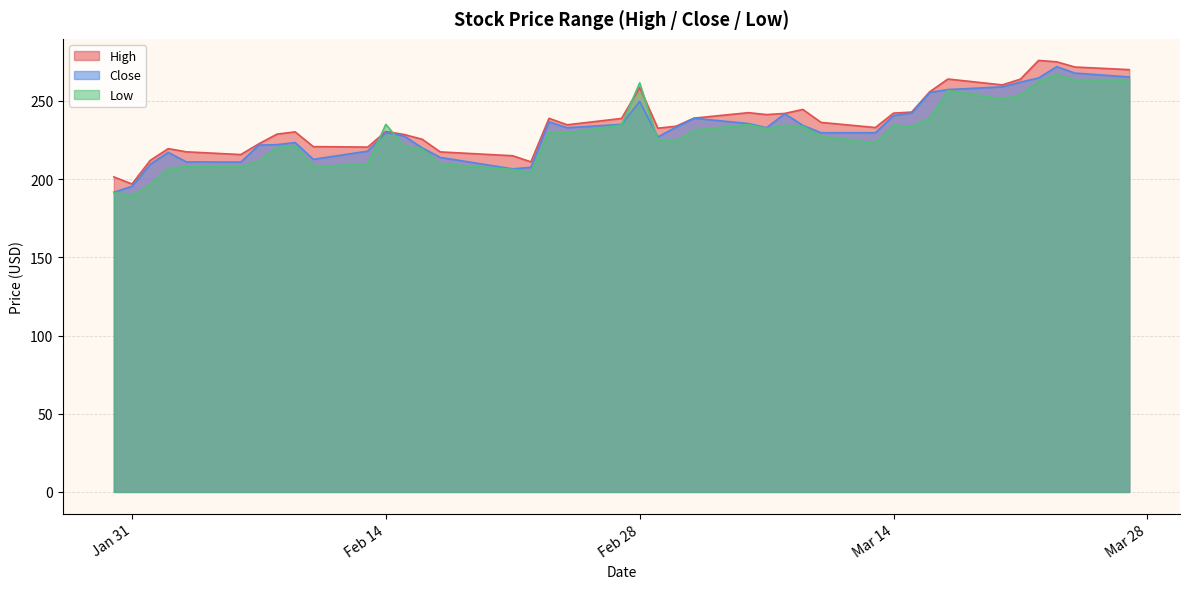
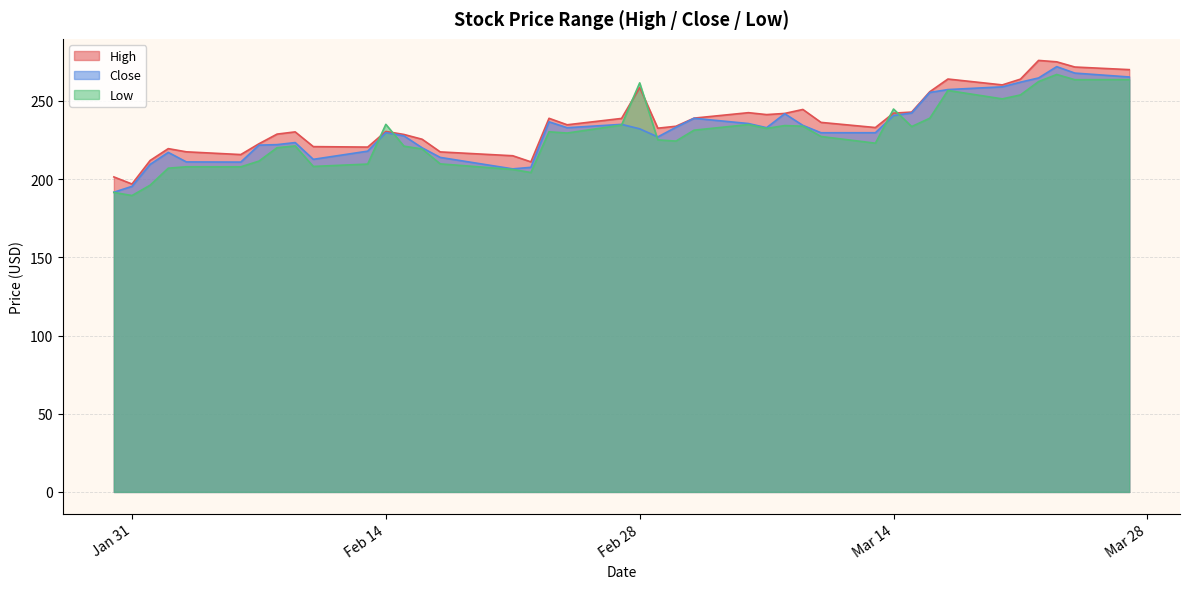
  {
    "High": {
      "Feb 28": 259
    },
    "Close": {
-     "Feb 28": 250
+     "Feb 28": 232
    },
    "Low": {
      "Jan 31": 190,
      "Feb 14": 235,
      "Feb 28": 262,
-     "Mar 14": 235
+     "Mar 14": 245
    }
  }
